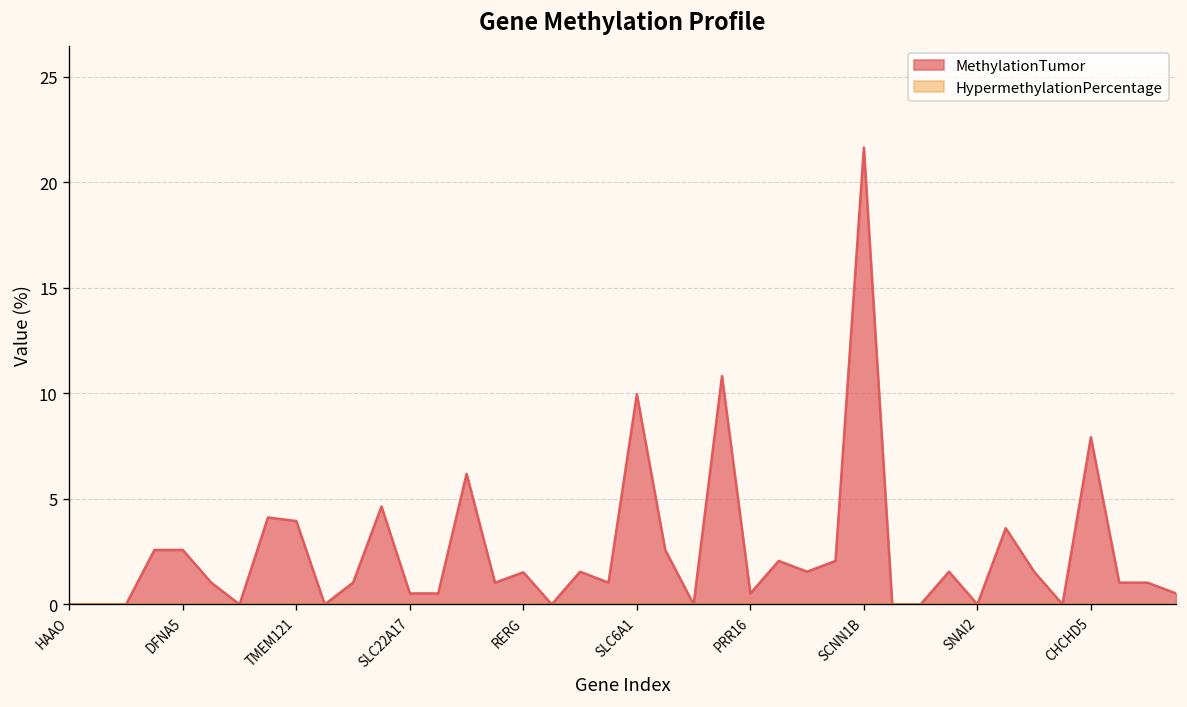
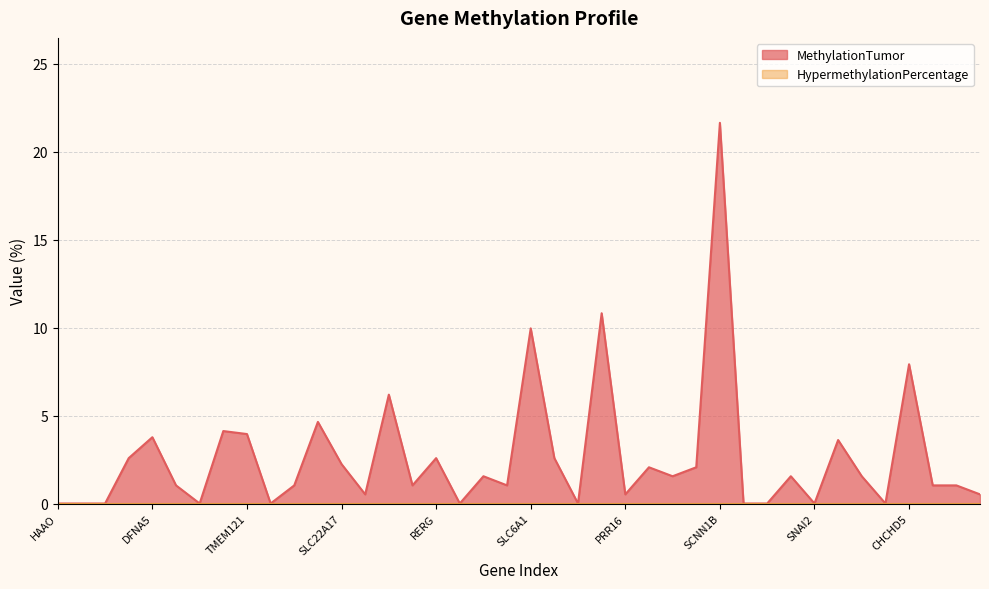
  {
    "MethylationTumor": {
-     "DFNA5": 2.6,
+     "DFNA5": 3.8,
      "TMEM121": 4.0,
-     "SLC22A17": 0.5,
-     "RERG": 1.5,
+     "SLC22A17": 2.2,
+     "RERG": 2.6,
      "SLC6A1": 10.0,
      "PRR16": 0.5,
      "SCNN1B": 21.7,
      "CHCHD5": 7.9
    },
    "HypermethylationPercentage": {
      "DFNA5": 0.0,
      "TMEM121": 0.0,
      "SLC22A17": 0.0,
      "RERG": 0.0,
      "SLC6A1": 0.0,
      "PRR16": 0.0,
      "SCNN1B": 0.0,
      "CHCHD5": 0.0
    }
  }
